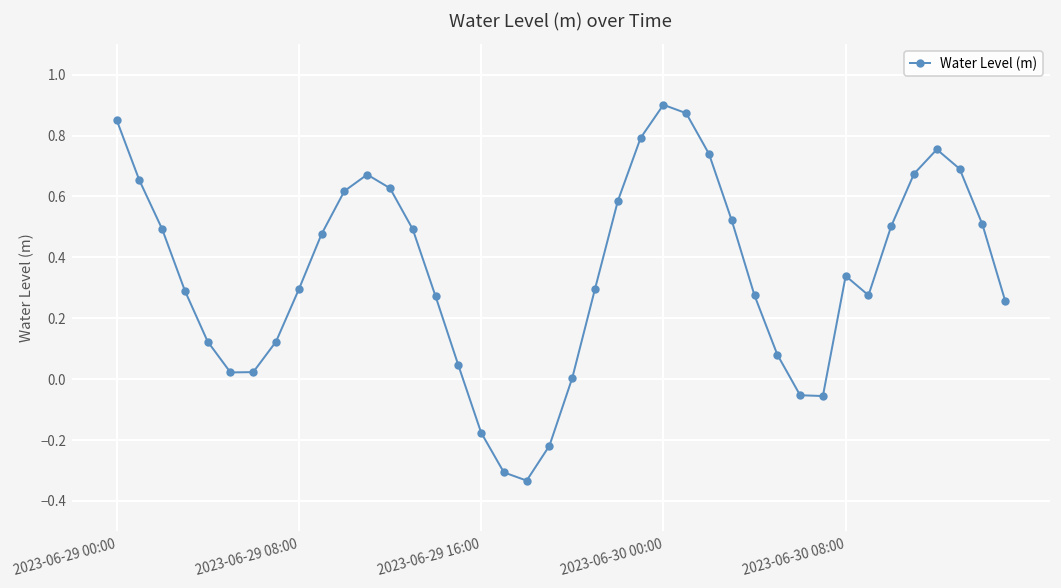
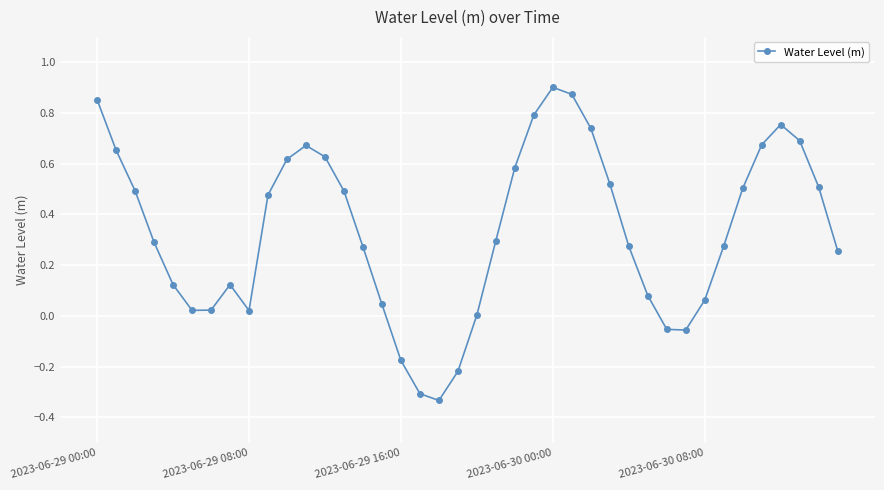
  {
    "2023-06-29 00:00": 0.85,
-   "2023-06-29 08:00": 0.29,
+   "2023-06-29 08:00": 0.02,
    "2023-06-29 16:00": -0.18,
    "2023-06-30 00:00": 0.90,
-   "2023-06-30 08:00": 0.34
+   "2023-06-30 08:00": 0.06
  }
